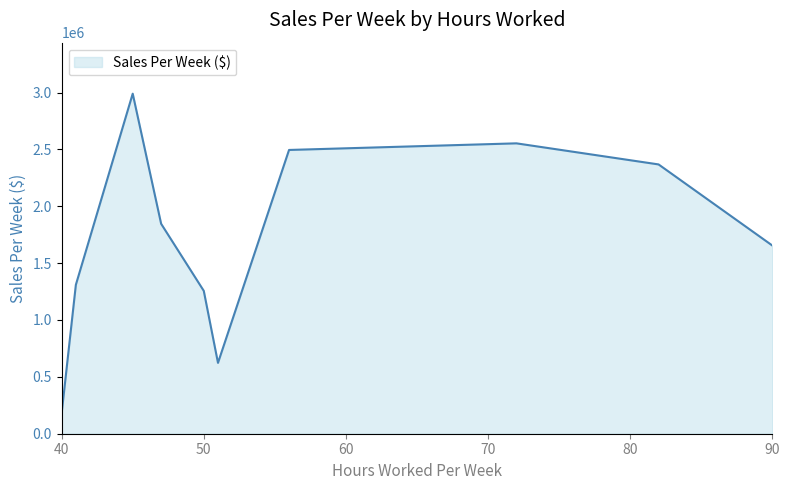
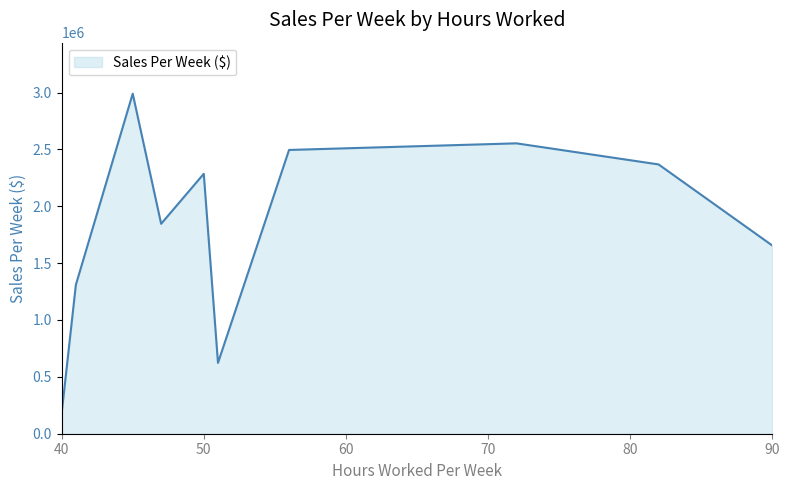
  {
    "40": 180000,
-   "50": 1260000,
+   "50": 2290000,
    "90": 1660000
  }
